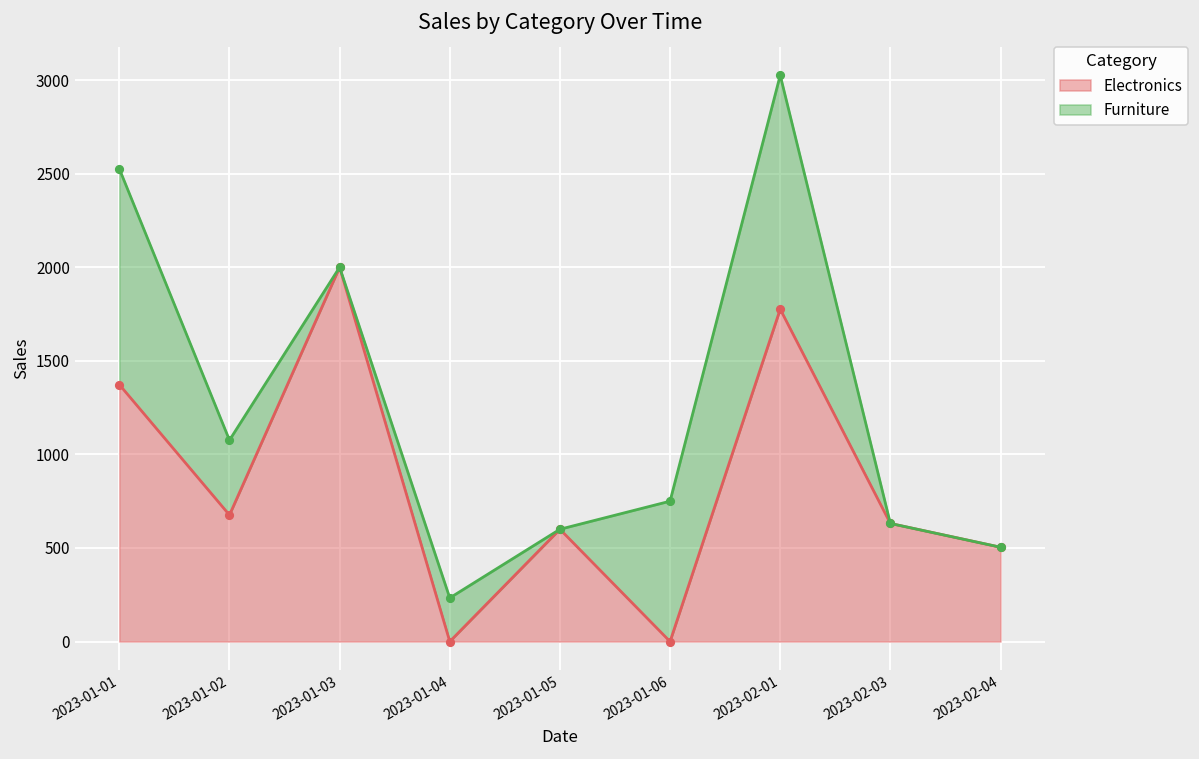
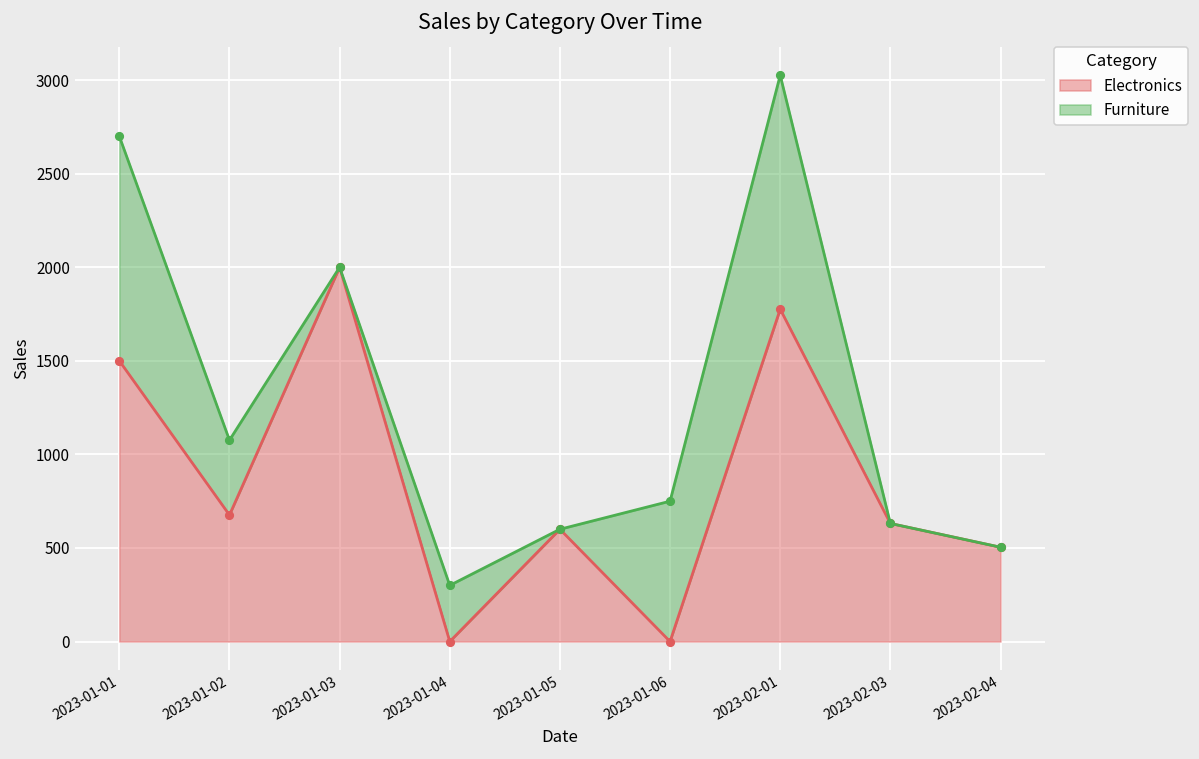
  {
    "Electronics": {
-     "2023-01-01": 1370,
+     "2023-01-01": 1500,
      "2023-01-02": 680,
      "2023-01-04": 0,
      "2023-01-06": 0,
      "2023-02-01": 1780
    },
    "Furniture": {
-     "2023-01-01": 1150,
+     "2023-01-01": 1200,
      "2023-01-02": 400,
-     "2023-01-04": 230,
+     "2023-01-04": 300,
      "2023-01-06": 750,
      "2023-02-01": 1250
    }
  }
